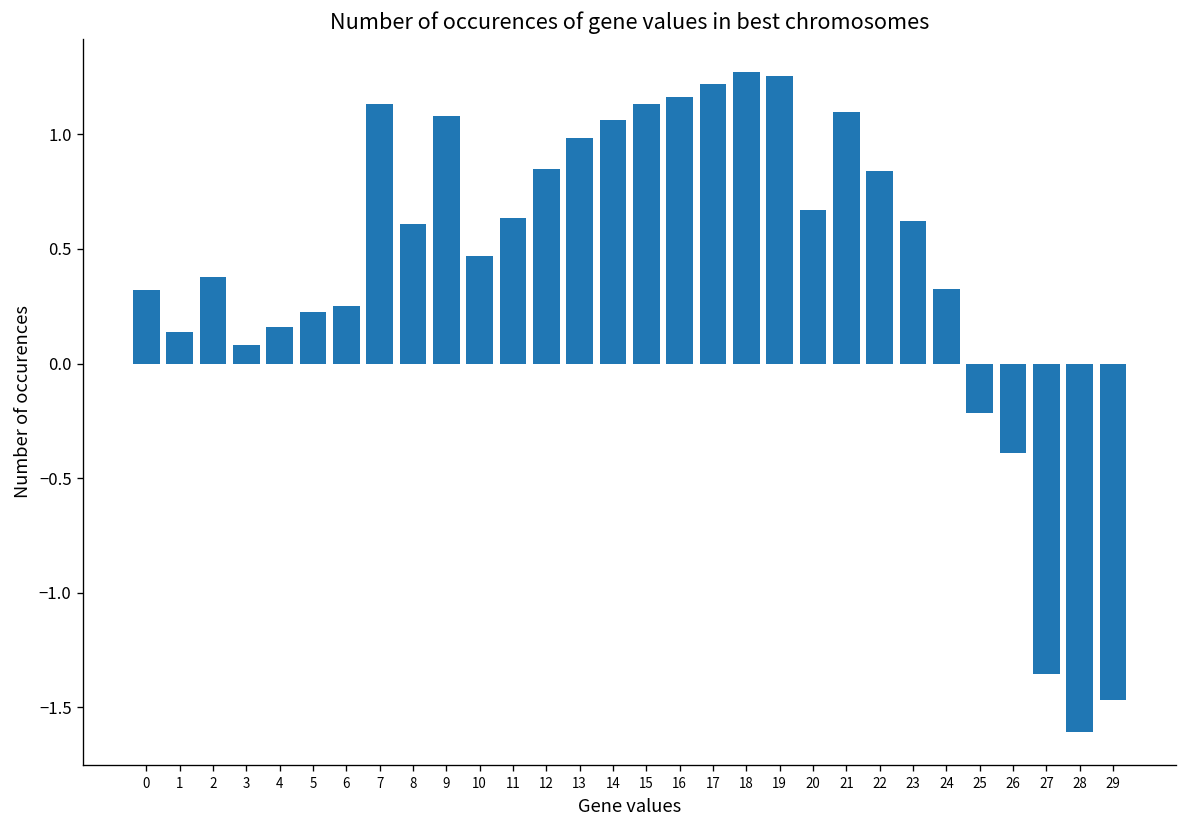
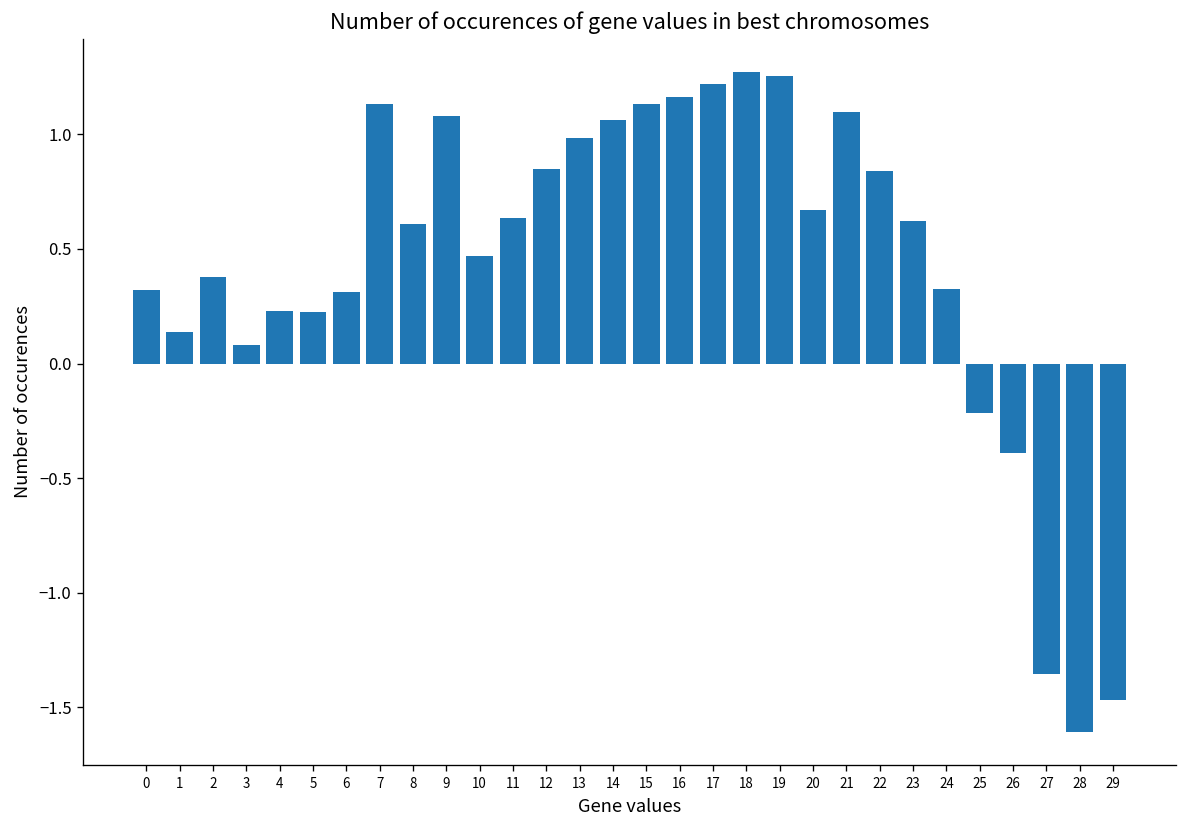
  {
    "0": 0.32,
    "1": 0.14,
    "2": 0.38,
    "3": 0.08,
-   "4": 0.16,
+   "4": 0.23,
    "5": 0.22,
-   "6": 0.25,
+   "6": 0.31,
    "7": 1.13,
    "8": 0.61,
    "9": 1.08,
    "10": 0.47,
    "11": 0.63,
    "12": 0.85,
    "13": 0.98,
    "14": 1.06,
    "15": 1.13,
    "16": 1.16,
    "17": 1.22,
    "18": 1.27,
    "19": 1.25,
    "20": 0.67,
    "21": 1.10,
    "22": 0.84,
    "23": 0.62,
    "24": 0.32,
    "25": -0.22,
    "26": -0.39,
    "27": -1.35,
    "28": -1.61,
    "29": -1.47
  }
